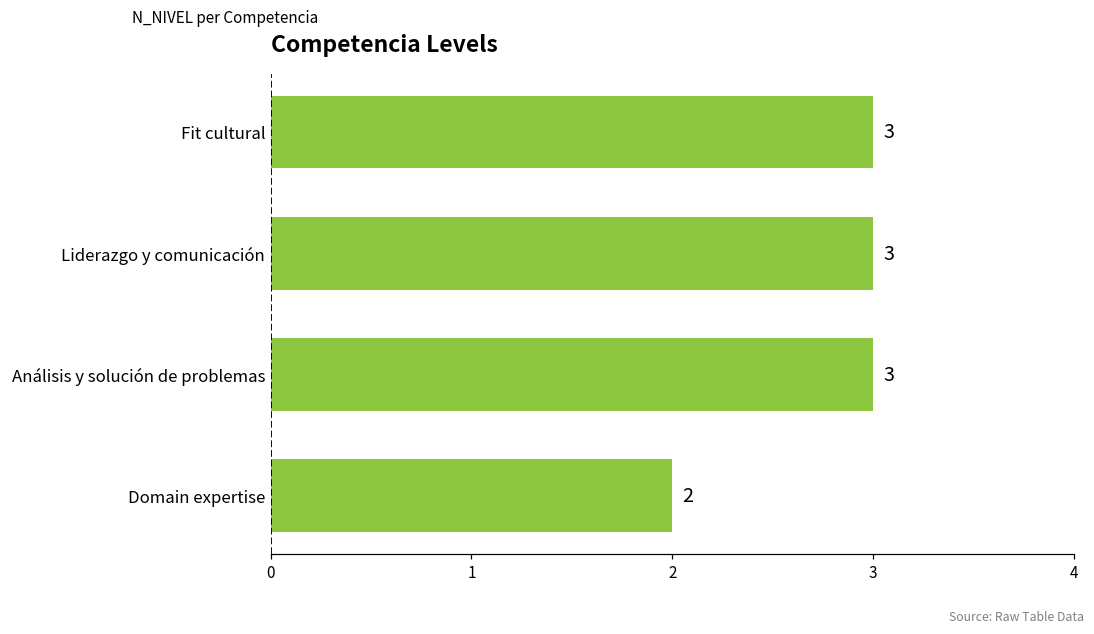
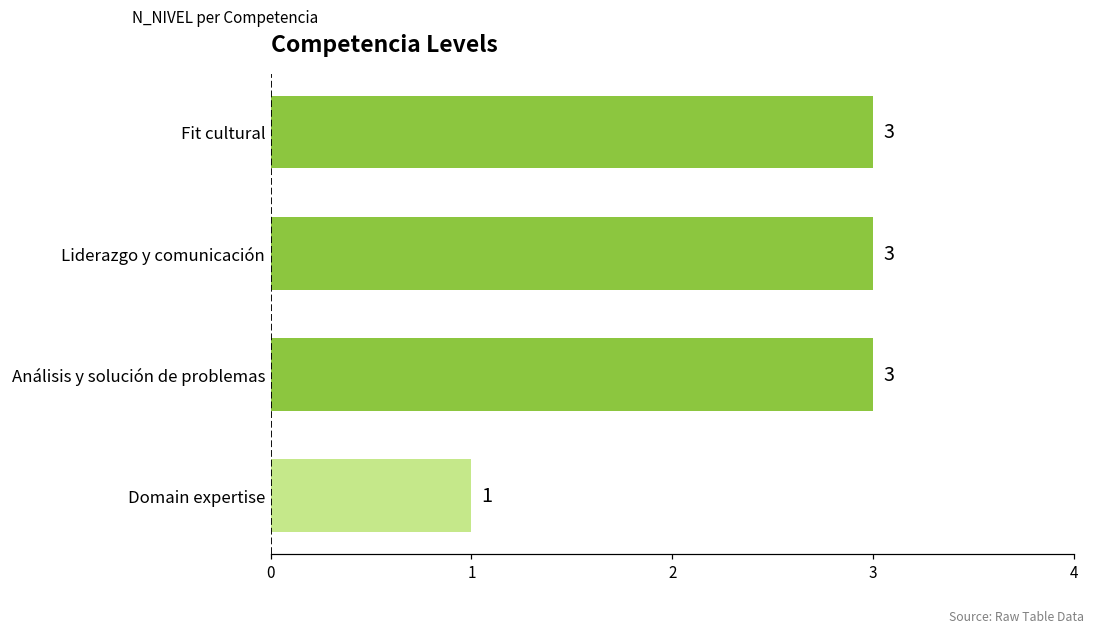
  {
    "Fit cultural": 3,
    "Liderazgo y comunicación": 3,
    "Análisis y solución de problemas": 3,
-   "Domain expertise": 2
+   "Domain expertise": 1
  }
